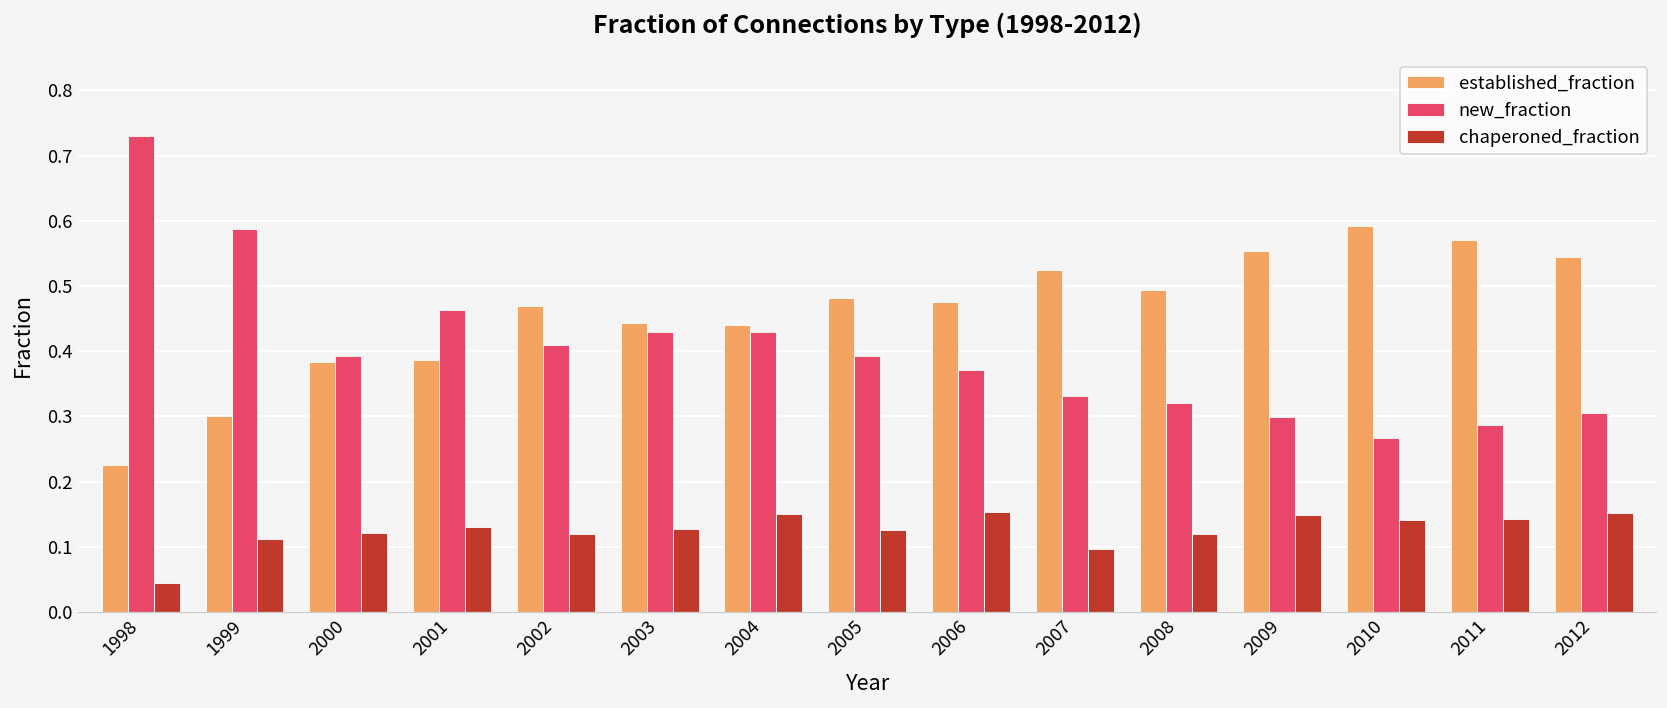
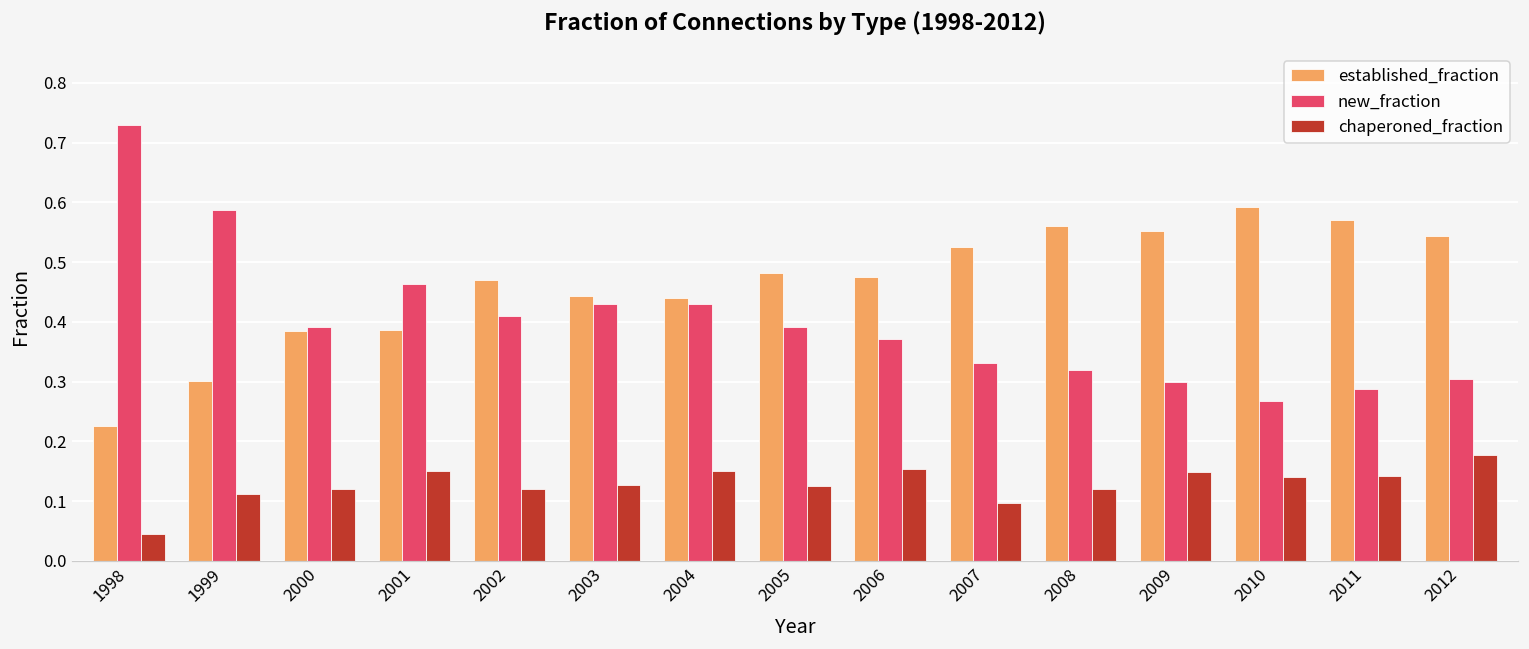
  {
    "established_fraction": {
      "1998": 0.23,
      "1999": 0.30,
      "2000": 0.38,
      "2001": 0.39,
      "2002": 0.47,
      "2003": 0.44,
      "2004": 0.44,
      "2005": 0.48,
      "2006": 0.48,
      "2007": 0.53,
-     "2008": 0.49,
+     "2008": 0.56,
      "2009": 0.55,
      "2010": 0.59,
      "2011": 0.57,
      "2012": 0.54
    },
    "new_fraction": {
      "1998": 0.73,
      "1999": 0.59,
      "2000": 0.39,
      "2001": 0.46,
      "2002": 0.41,
      "2003": 0.43,
      "2004": 0.43,
      "2005": 0.39,
      "2006": 0.37,
      "2007": 0.33,
      "2008": 0.32,
      "2009": 0.30,
      "2010": 0.27,
      "2011": 0.29,
      "2012": 0.31
    },
    "chaperoned_fraction": {
      "1998": 0.05,
      "1999": 0.11,
      "2000": 0.12,
-     "2001": 0.13,
+     "2001": 0.15,
      "2002": 0.12,
      "2003": 0.13,
      "2004": 0.15,
      "2005": 0.13,
      "2006": 0.15,
      "2007": 0.10,
      "2008": 0.12,
      "2009": 0.15,
      "2010": 0.14,
      "2011": 0.14,
-     "2012": 0.15
+     "2012": 0.18
    }
  }
